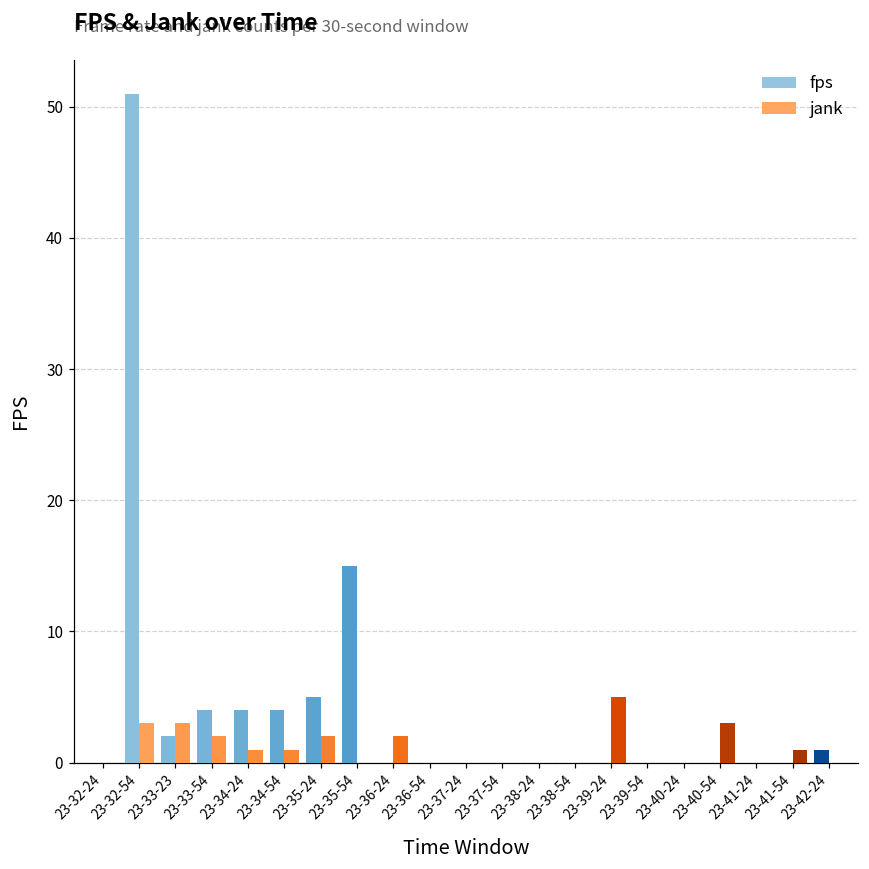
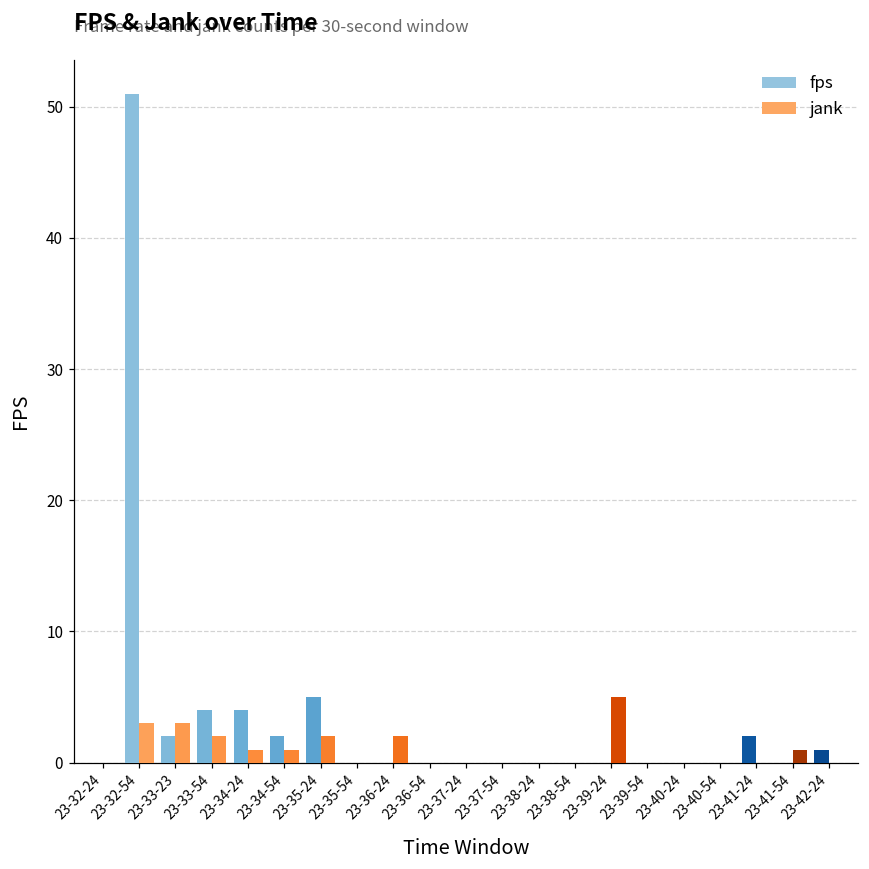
  {
    "fps": {
      "23-32-24": 0,
      "23-32-54": 51,
      "23-33-23": 2,
      "23-33-54": 4,
      "23-34-24": 4,
-     "23-34-54": 4,
+     "23-34-54": 2,
      "23-35-24": 5,
-     "23-35-54": 15,
+     "23-35-54": 0,
      "23-36-24": 0,
      "23-36-54": 0,
      "23-37-24": 0,
      "23-37-54": 0,
      "23-38-24": 0,
      "23-38-54": 0,
      "23-39-24": 0,
      "23-39-54": 0,
      "23-40-24": 0,
      "23-40-54": 0,
-     "23-41-24": 0,
+     "23-41-24": 2,
      "23-41-54": 0,
      "23-42-24": 1
    },
    "jank": {
      "23-32-24": 0,
      "23-32-54": 3,
      "23-33-23": 3,
      "23-33-54": 2,
      "23-34-24": 1,
      "23-34-54": 1,
      "23-35-24": 2,
      "23-35-54": 0,
      "23-36-24": 2,
      "23-36-54": 0,
      "23-37-24": 0,
      "23-37-54": 0,
      "23-38-24": 0,
      "23-38-54": 0,
      "23-39-24": 5,
      "23-39-54": 0,
      "23-40-24": 0,
-     "23-40-54": 3,
+     "23-40-54": 0,
      "23-41-24": 0,
      "23-41-54": 1,
      "23-42-24": 0
    }
  }
